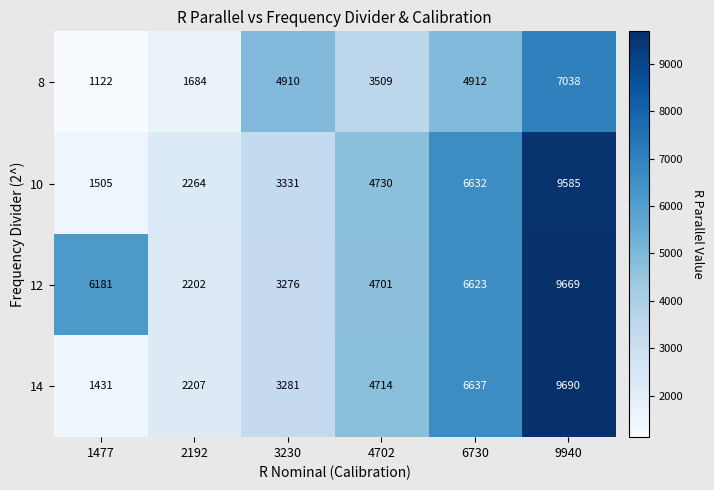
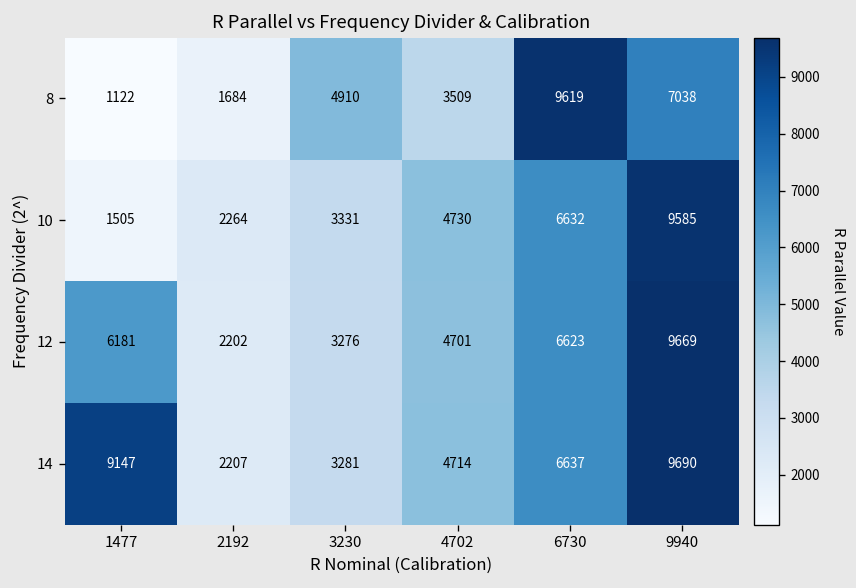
  {
    "8": {
      "1477": 1122,
      "2192": 1684,
      "3230": 4910,
      "4702": 3509,
-     "6730": 4912,
+     "6730": 9619,
      "9940": 7038
    },
    "10": {
      "1477": 1505,
      "2192": 2264,
      "3230": 3331,
      "4702": 4730,
      "6730": 6632,
      "9940": 9585
    },
    "12": {
      "1477": 6181,
      "2192": 2202,
      "3230": 3276,
      "4702": 4701,
      "6730": 6623,
      "9940": 9669
    },
    "14": {
-     "1477": 1431,
+     "1477": 9147,
      "2192": 2207,
      "3230": 3281,
      "4702": 4714,
      "6730": 6637,
      "9940": 9690
    }
  }
